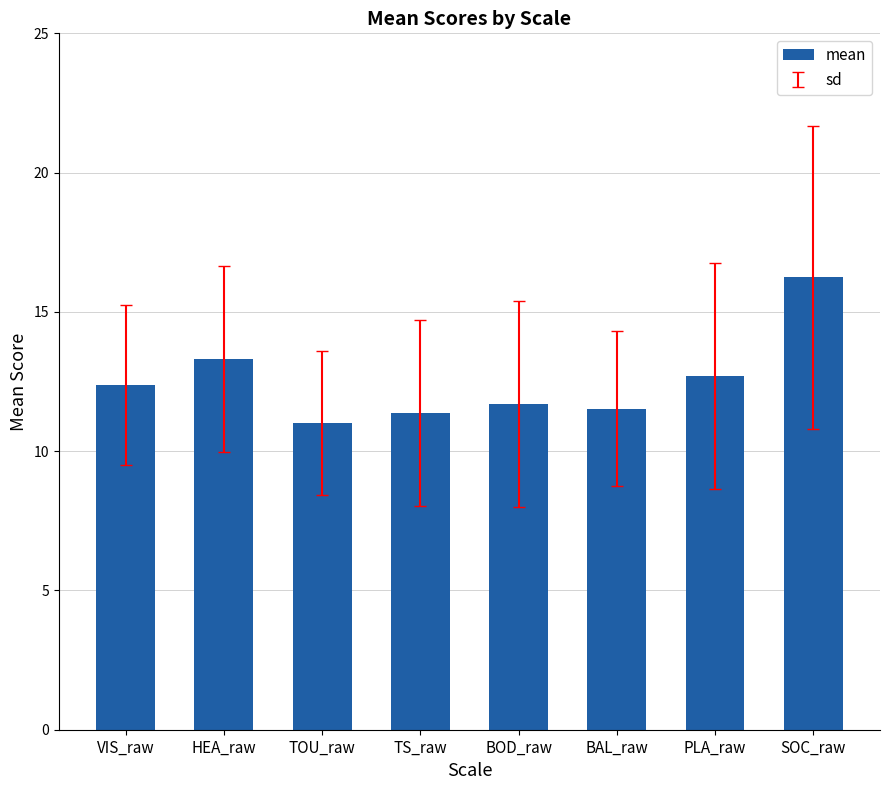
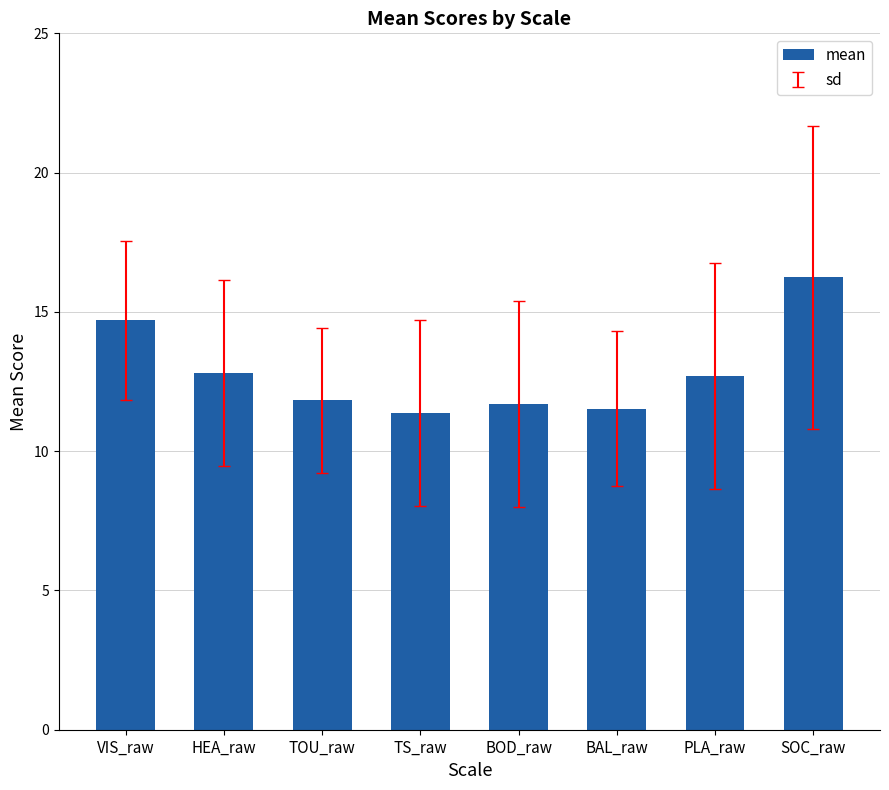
  {
    "mean": {
-     "VIS_raw": 12.4,
-     "HEA_raw": 13.3,
-     "TOU_raw": 11.0,
+     "VIS_raw": 14.7,
+     "HEA_raw": 12.8,
+     "TOU_raw": 11.8,
      "TS_raw": 11.4,
      "BOD_raw": 11.7,
      "BAL_raw": 11.5,
      "PLA_raw": 12.7,
      "SOC_raw": 16.2
    }
  }
